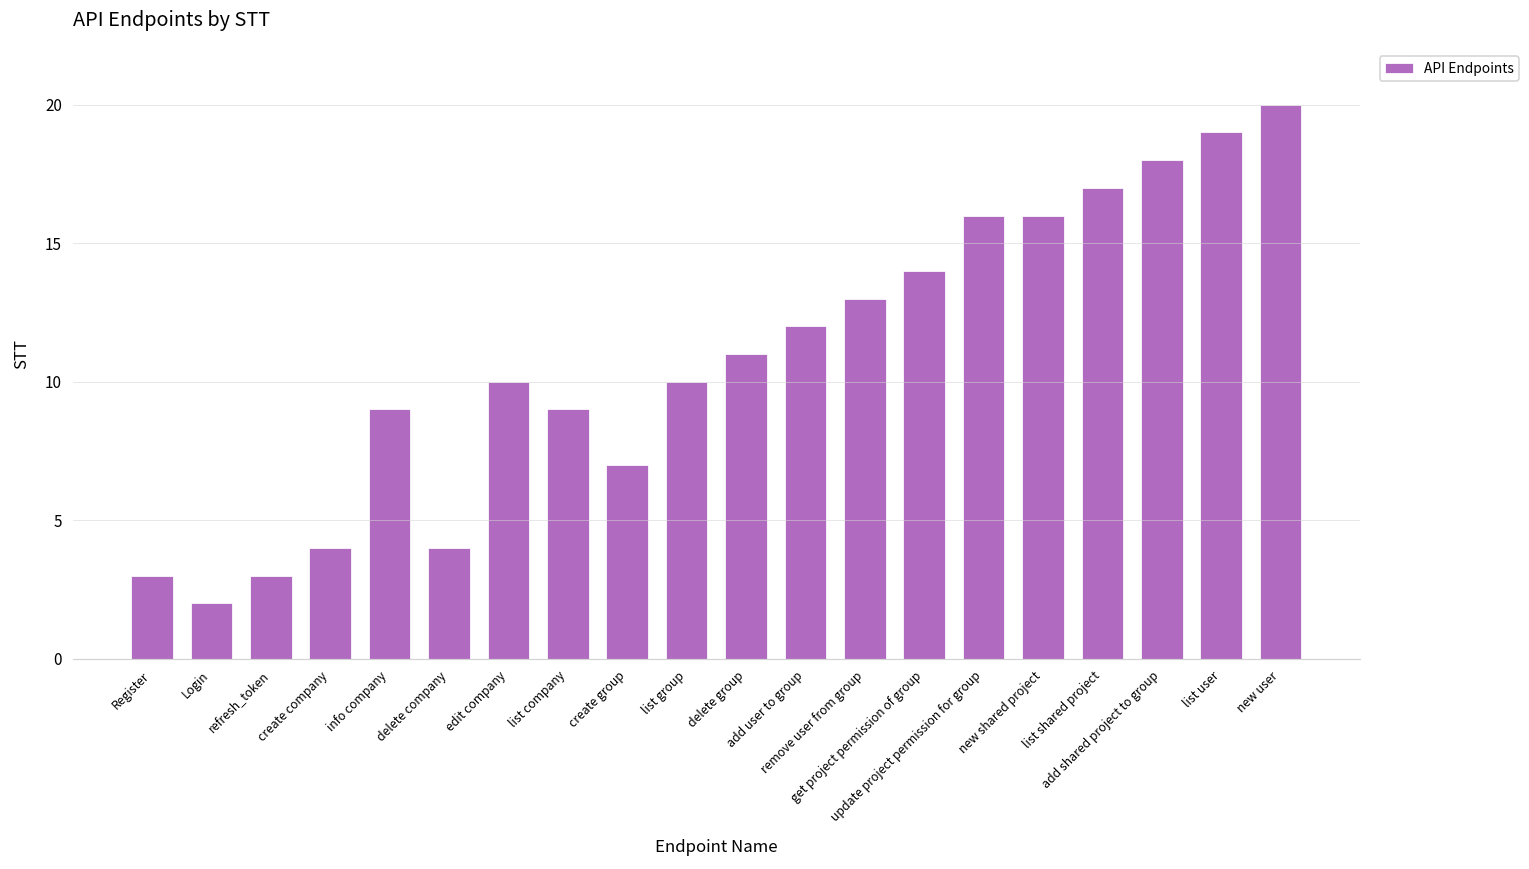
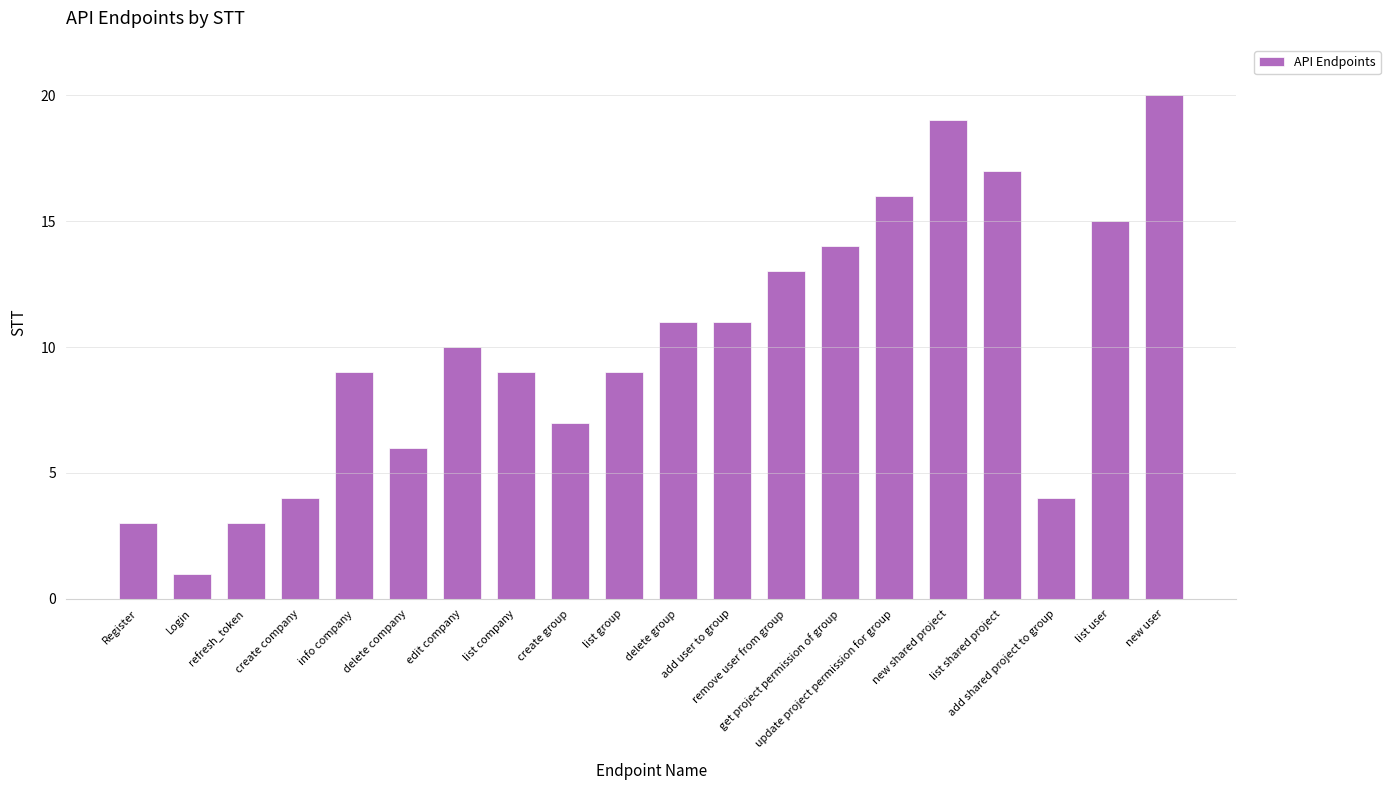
  {
    "Register": 3,
-   "Login": 2,
+   "Login": 1,
    "refresh_token": 3,
    "create company": 4,
    "info company": 9,
-   "delete company": 4,
+   "delete company": 6,
    "edit company": 10,
    "list company": 9,
    "create group": 7,
-   "list group": 10,
+   "list group": 9,
    "delete group": 11,
-   "add user to group": 12,
+   "add user to group": 11,
    "remove user from group": 13,
    "get project permission of group": 14,
    "update project permission for group": 16,
-   "new shared project": 16,
+   "new shared project": 19,
    "list shared project": 17,
-   "add shared project to group": 18,
-   "list user": 19,
+   "add shared project to group": 4,
+   "list user": 15,
    "new user": 20
  }
